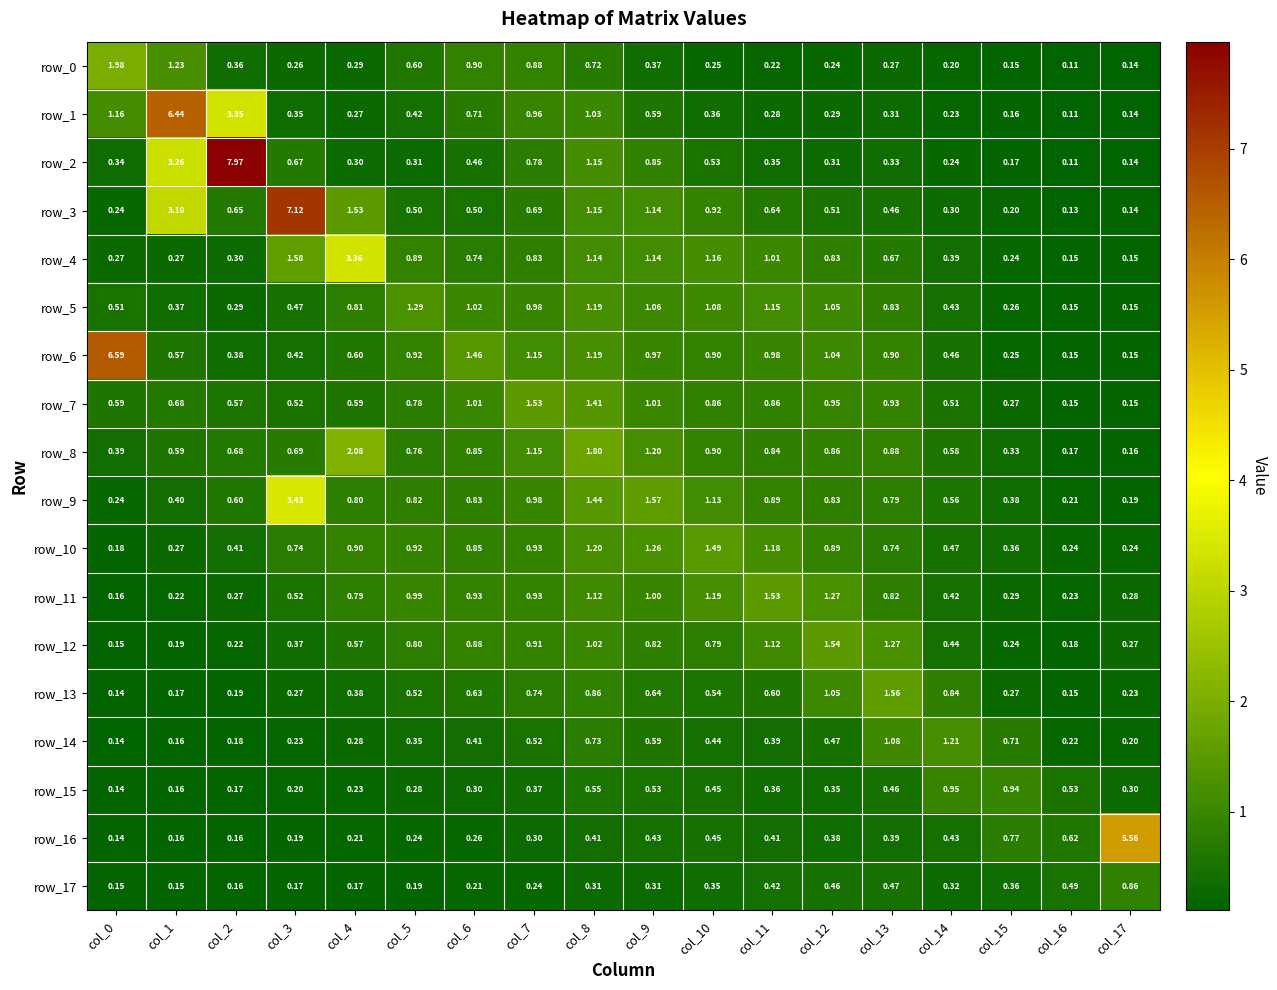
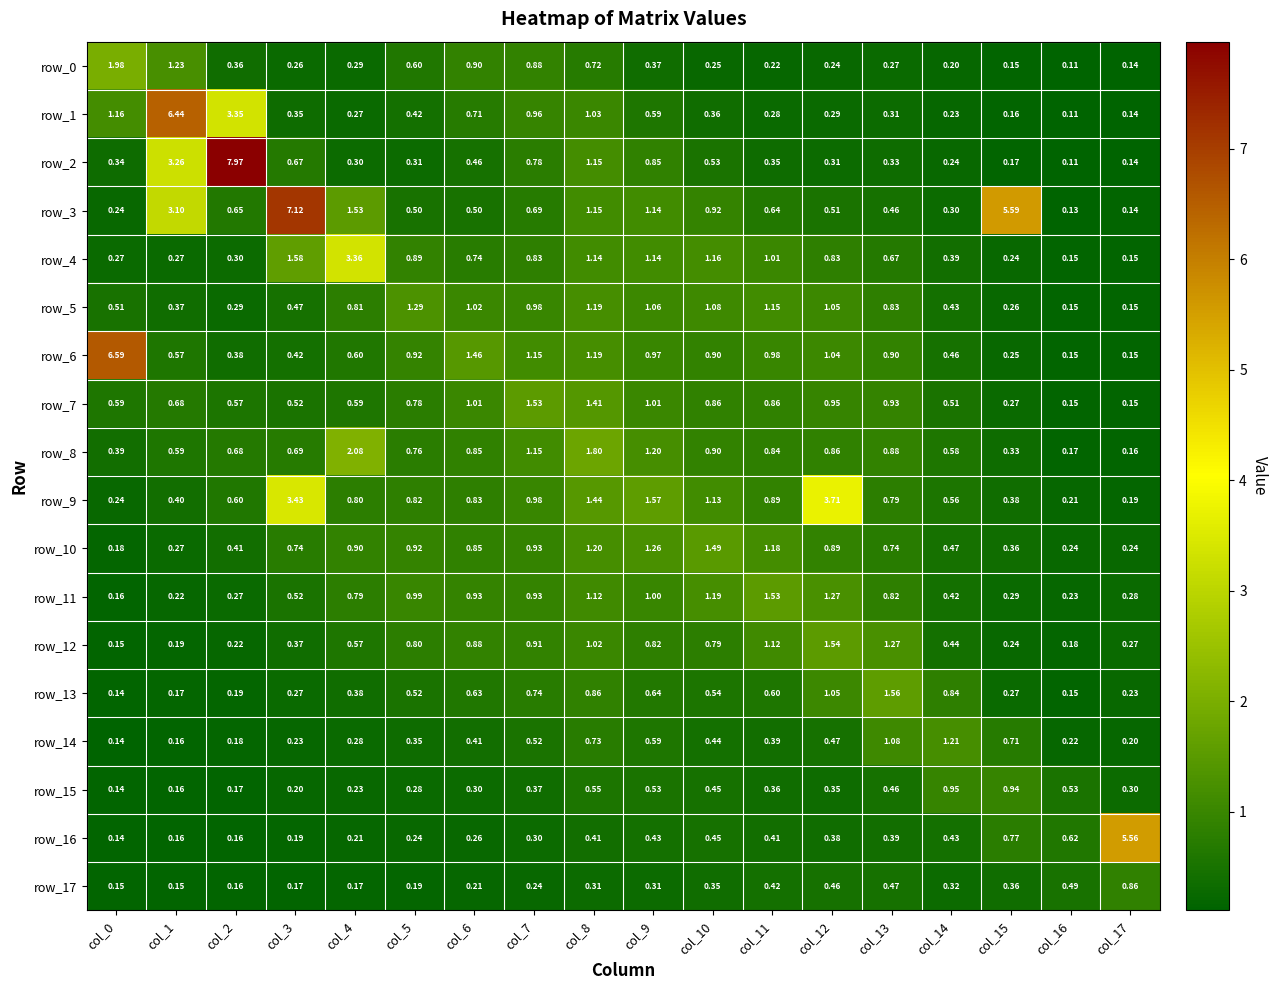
  {
    "row_3": {
      "col_0": 0.24,
      "col_1": 3.10,
      "col_2": 0.65,
      "col_3": 7.12,
      "col_4": 1.53,
      "col_5": 0.50,
      "col_6": 0.50,
      "col_7": 0.69,
      "col_8": 1.15,
      "col_9": 1.14,
      "col_10": 0.92,
      "col_11": 0.64,
      "col_12": 0.51,
      "col_13": 0.46,
      "col_14": 0.30,
-     "col_15": 0.20,
+     "col_15": 5.59,
      "col_16": 0.13,
      "col_17": 0.14
    },
    "row_9": {
      "col_0": 0.24,
      "col_1": 0.40,
      "col_2": 0.60,
      "col_3": 3.43,
      "col_4": 0.80,
      "col_5": 0.82,
      "col_6": 0.83,
      "col_7": 0.98,
      "col_8": 1.44,
      "col_9": 1.57,
      "col_10": 1.13,
      "col_11": 0.89,
-     "col_12": 0.83,
+     "col_12": 3.71,
      "col_13": 0.79,
      "col_14": 0.56,
      "col_15": 0.38,
      "col_16": 0.21,
      "col_17": 0.19
    }
  }
